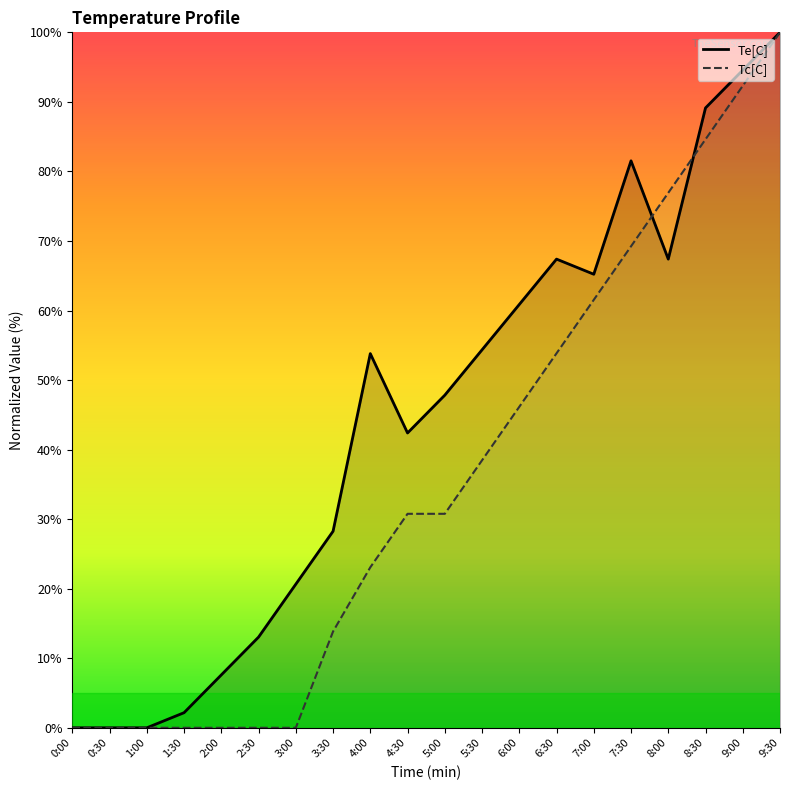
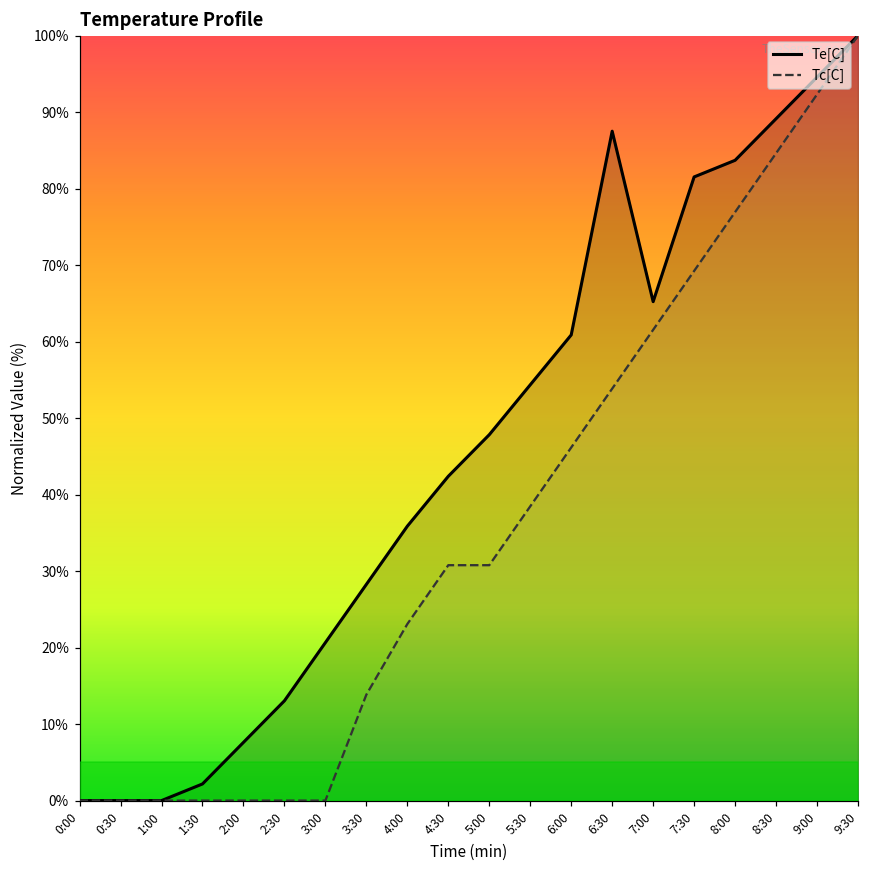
  {
    "Te[C]": {
      "2:00": "8%",
      "2:30": "13%",
      "3:00": "21%",
      "3:30": "28%",
-     "4:00": "54%",
+     "4:00": "36%",
      "4:30": "42%",
      "5:00": "48%",
      "5:30": "54%",
      "6:00": "61%",
-     "6:30": "67%",
+     "6:30": "88%",
      "7:00": "65%",
      "7:30": "82%",
-     "8:00": "67%",
+     "8:00": "84%",
      "8:30": "89%"
    },
    "Tc[C]": {
      "3:30": "14%",
      "4:00": "23%",
      "4:30": "31%",
      "5:00": "31%",
      "5:30": "38%",
      "6:00": "46%",
      "6:30": "54%",
      "7:00": "62%",
      "7:30": "69%",
      "8:00": "77%",
      "8:30": "85%",
      "9:00": "92%"
    }
  }
